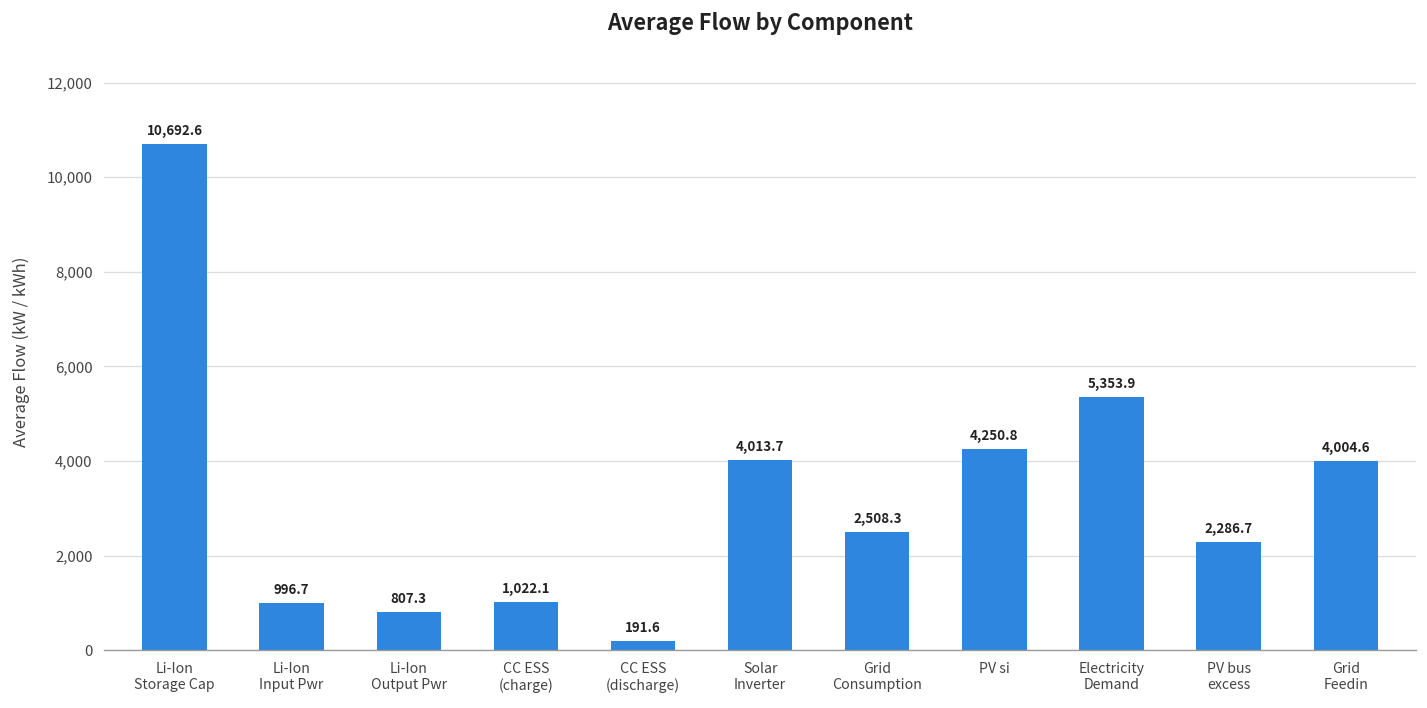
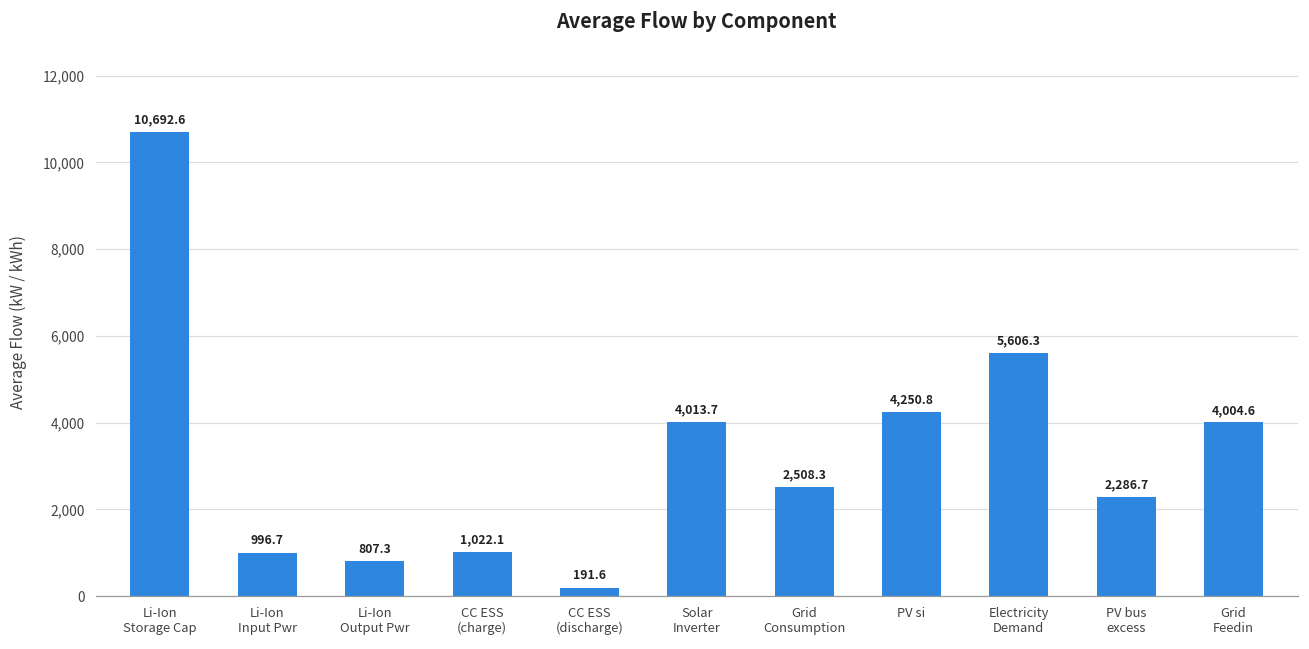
  {
    "Li-Ion Storage Cap": "10,692.6",
    "Li-Ion Input Pwr": "996.7",
    "Li-Ion Output Pwr": "807.3",
    "CC ESS (charge)": "1,022.1",
    "CC ESS (discharge)": "191.6",
    "Solar Inverter": "4,013.7",
    "Grid Consumption": "2,508.3",
    "PV si": "4,250.8",
-   "Electricity Demand": "5,353.9",
+   "Electricity Demand": "5,606.3",
    "PV bus excess": "2,286.7",
    "Grid Feedin": "4,004.6"
  }
